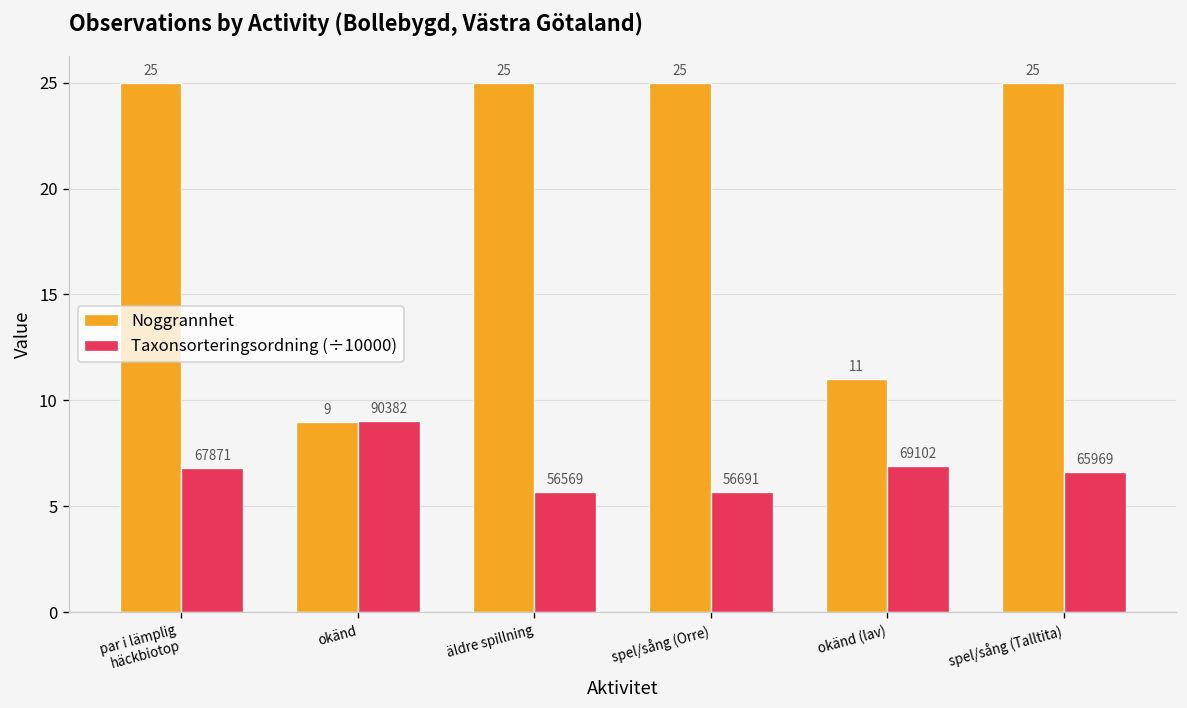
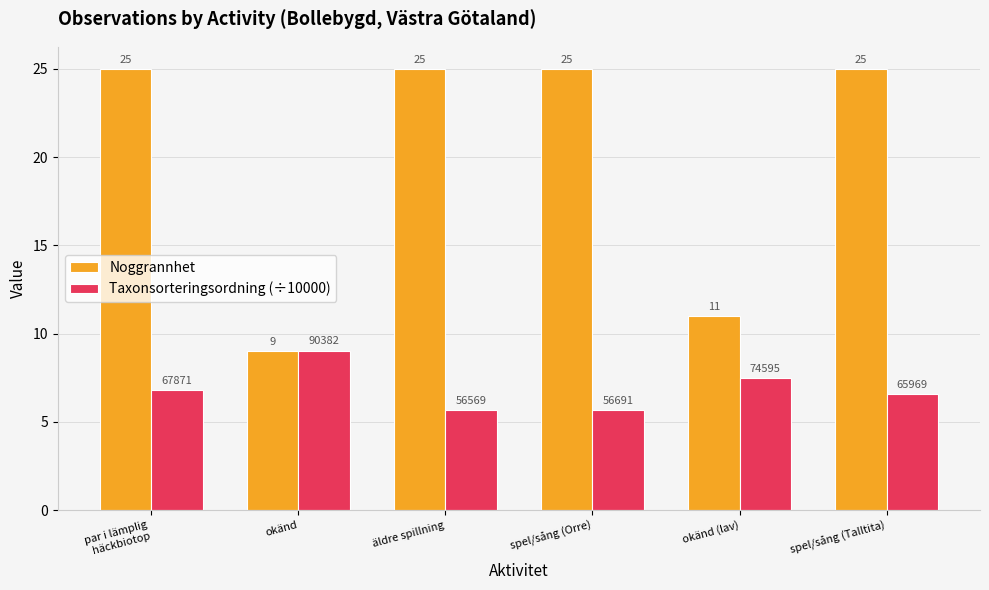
  {
    "Noggrannhet": {
      "par i lämplig häckbiotop": 25,
      "okänd": 9,
      "äldre spillning": 25,
      "spel/sång (Orre)": 25,
      "okänd (lav)": 11,
      "spel/sång (Talltita)": 25
    },
    "Taxonsorteringsordning (÷10000)": {
-     "okänd (lav)": 69102
+     "okänd (lav)": 74595
    }
  }
